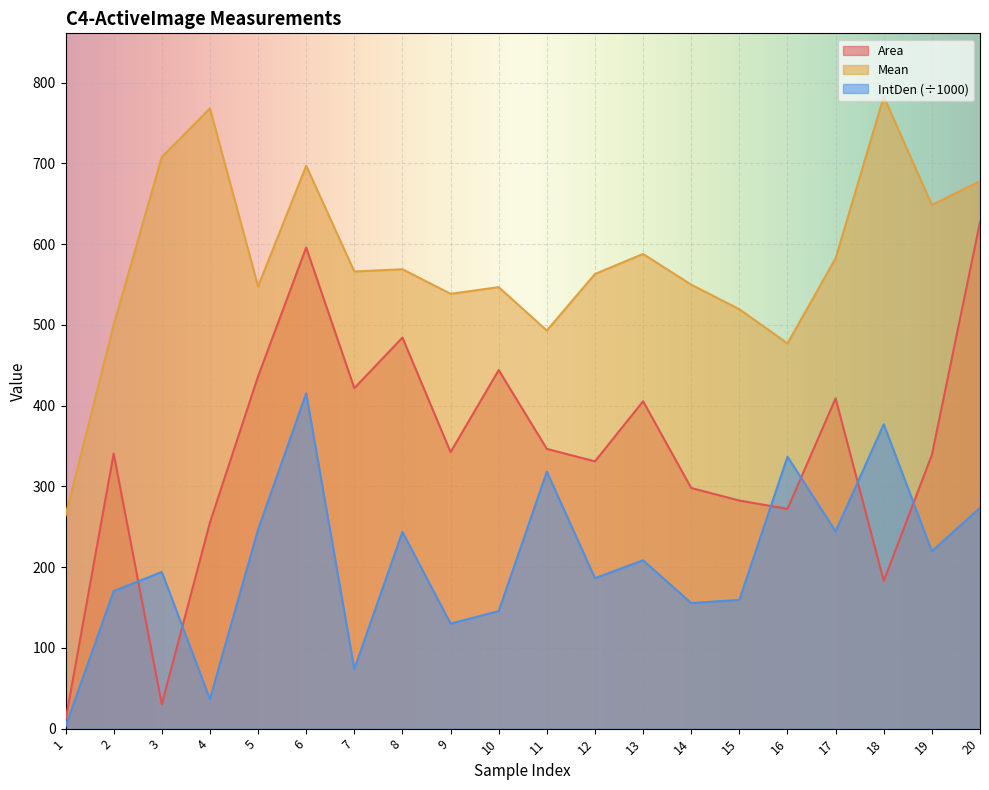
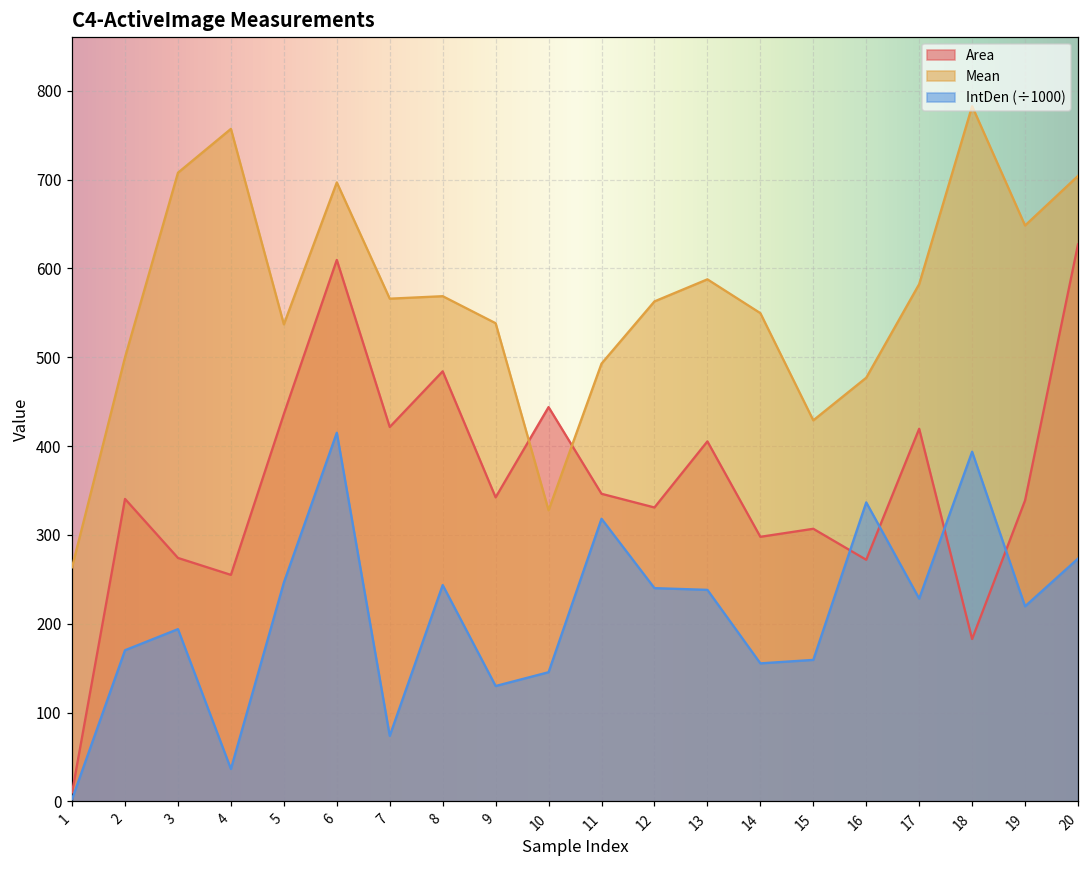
  {
    "Area": {
      "1": 10,
      "2": 340,
-     "3": 30,
+     "3": 270,
      "4": 260,
      "5": 440,
-     "6": 600,
+     "6": 610,
      "7": 420,
      "8": 480,
      "9": 340,
      "10": 440,
      "11": 350,
      "12": 330,
      "13": 410,
      "14": 300,
-     "15": 280,
+     "15": 310,
      "16": 270,
-     "17": 410,
+     "17": 420,
      "18": 180,
      "19": 340,
      "20": 630
    },
    "Mean": {
      "1": 260,
      "2": 500,
      "3": 710,
-     "4": 770,
-     "5": 550,
+     "4": 760,
+     "5": 540,
      "6": 700,
      "7": 570,
      "8": 570,
      "9": 540,
-     "10": 550,
+     "10": 330,
      "11": 490,
      "12": 560,
      "13": 590,
      "14": 550,
-     "15": 520,
+     "15": 430,
      "16": 480,
      "17": 580,
      "19": 650,
-     "20": 680
+     "20": 700
    },
    "IntDen (÷1000)": {
      "1": 0,
      "2": 170,
      "3": 190,
      "4": 40,
      "5": 250,
      "6": 420,
      "7": 70,
      "8": 240,
      "9": 130,
      "10": 150,
      "11": 320,
-     "12": 190,
-     "13": 210,
+     "12": 240,
+     "13": 240,
      "14": 160,
      "15": 160,
      "16": 340,
-     "17": 240,
-     "18": 380,
+     "17": 230,
+     "18": 390,
      "19": 220,
      "20": 270
    }
  }
